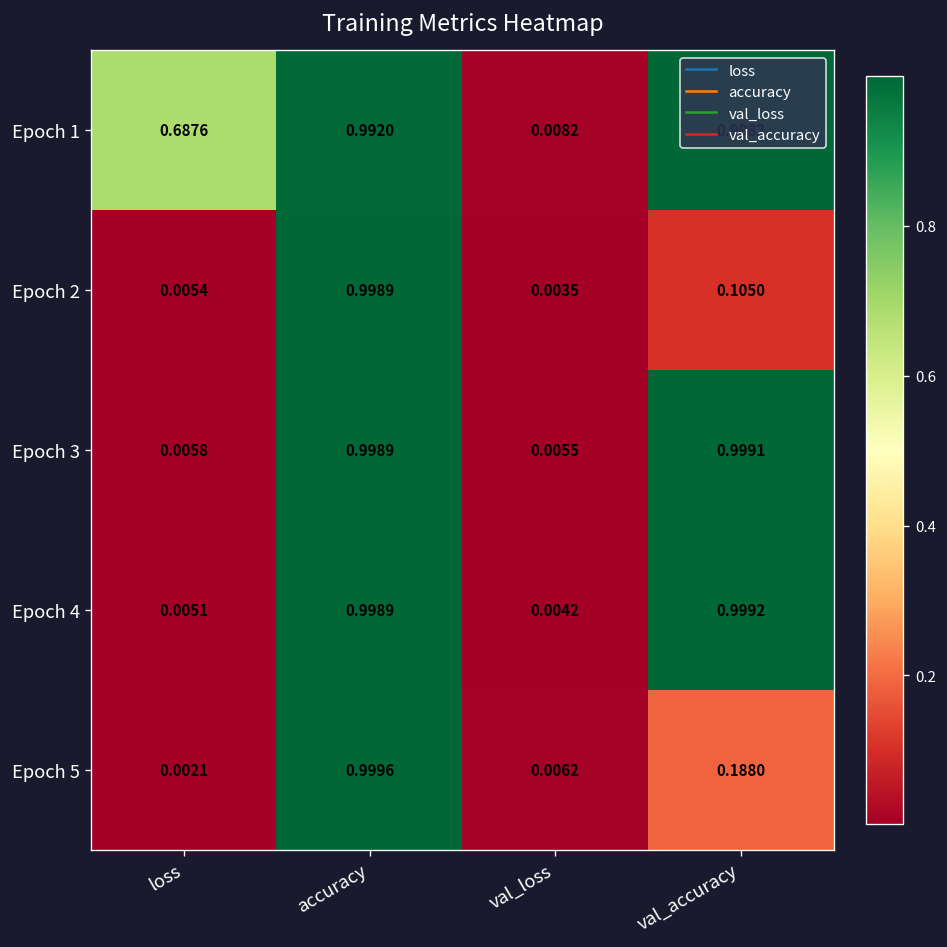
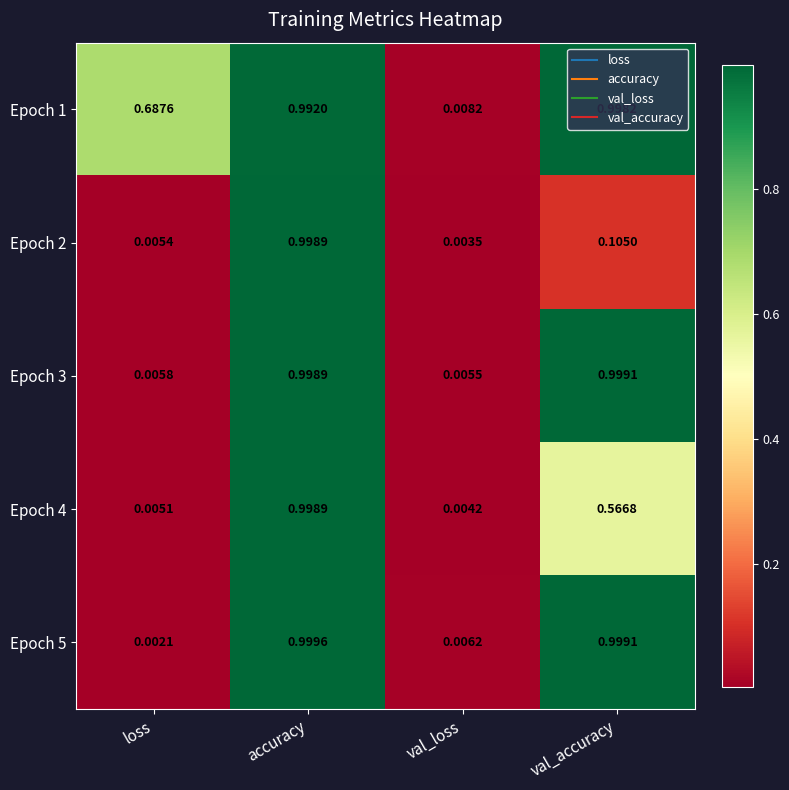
  {
    "Epoch 1": {
      "loss": 0.6876,
      "accuracy": 0.9920,
      "val_loss": 0.0082
    },
    "Epoch 2": {
      "loss": 0.0054,
      "accuracy": 0.9989,
      "val_loss": 0.0035,
      "val_accuracy": 0.1050
    },
    "Epoch 3": {
      "loss": 0.0058,
      "accuracy": 0.9989,
      "val_loss": 0.0055,
      "val_accuracy": 0.9991
    },
    "Epoch 4": {
      "loss": 0.0051,
      "accuracy": 0.9989,
      "val_loss": 0.0042,
-     "val_accuracy": 0.9992
+     "val_accuracy": 0.5668
    },
    "Epoch 5": {
      "loss": 0.0021,
      "accuracy": 0.9996,
      "val_loss": 0.0062,
-     "val_accuracy": 0.1880
+     "val_accuracy": 0.9991
    }
  }
